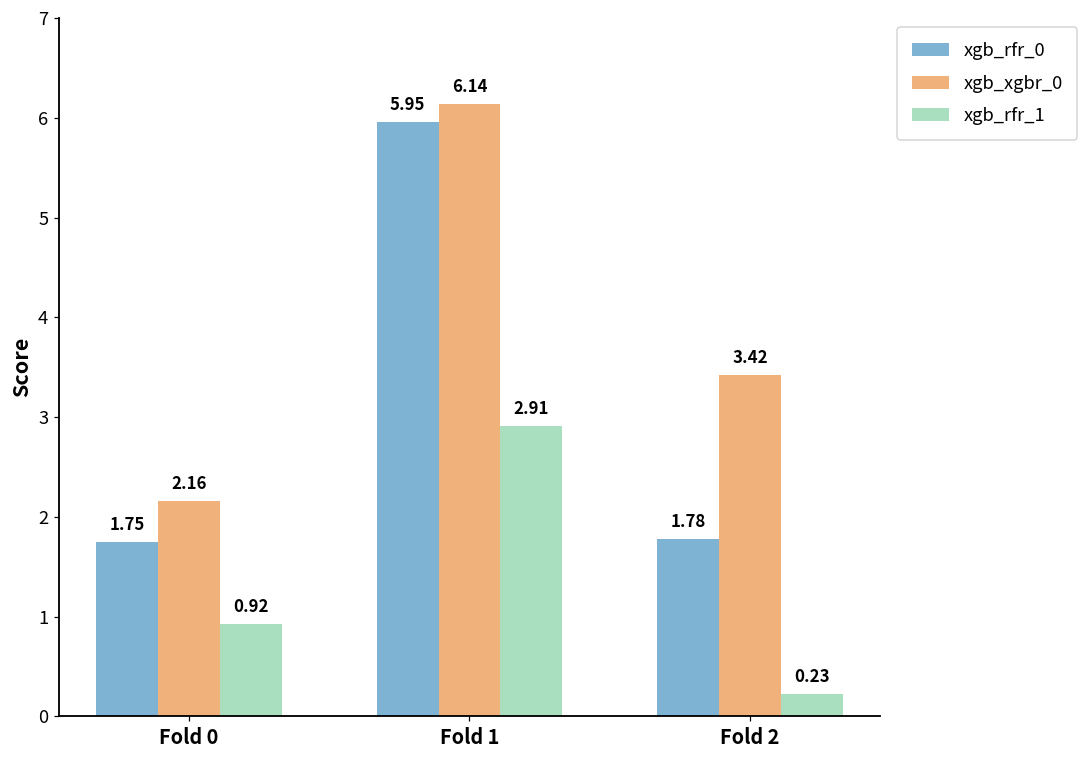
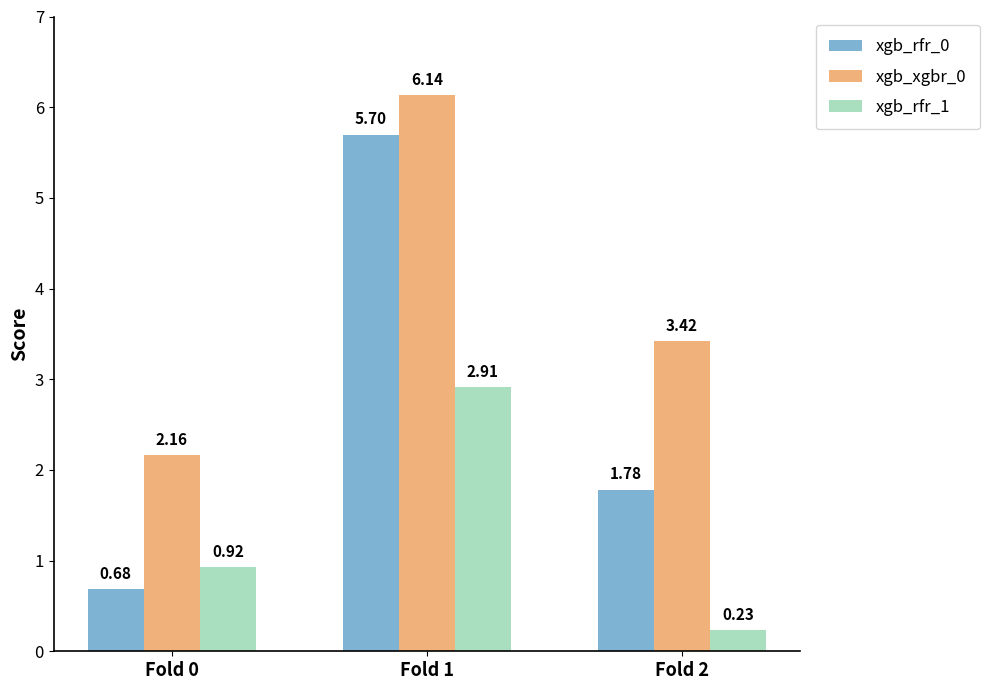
  {
    "xgb_rfr_0": {
-     "Fold 0": 1.75,
-     "Fold 1": 5.95,
+     "Fold 0": 0.68,
+     "Fold 1": 5.70,
      "Fold 2": 1.78
    },
    "xgb_xgbr_0": {
      "Fold 0": 2.16,
      "Fold 1": 6.14,
      "Fold 2": 3.42
    },
    "xgb_rfr_1": {
      "Fold 0": 0.92,
      "Fold 1": 2.91,
      "Fold 2": 0.23
    }
  }
